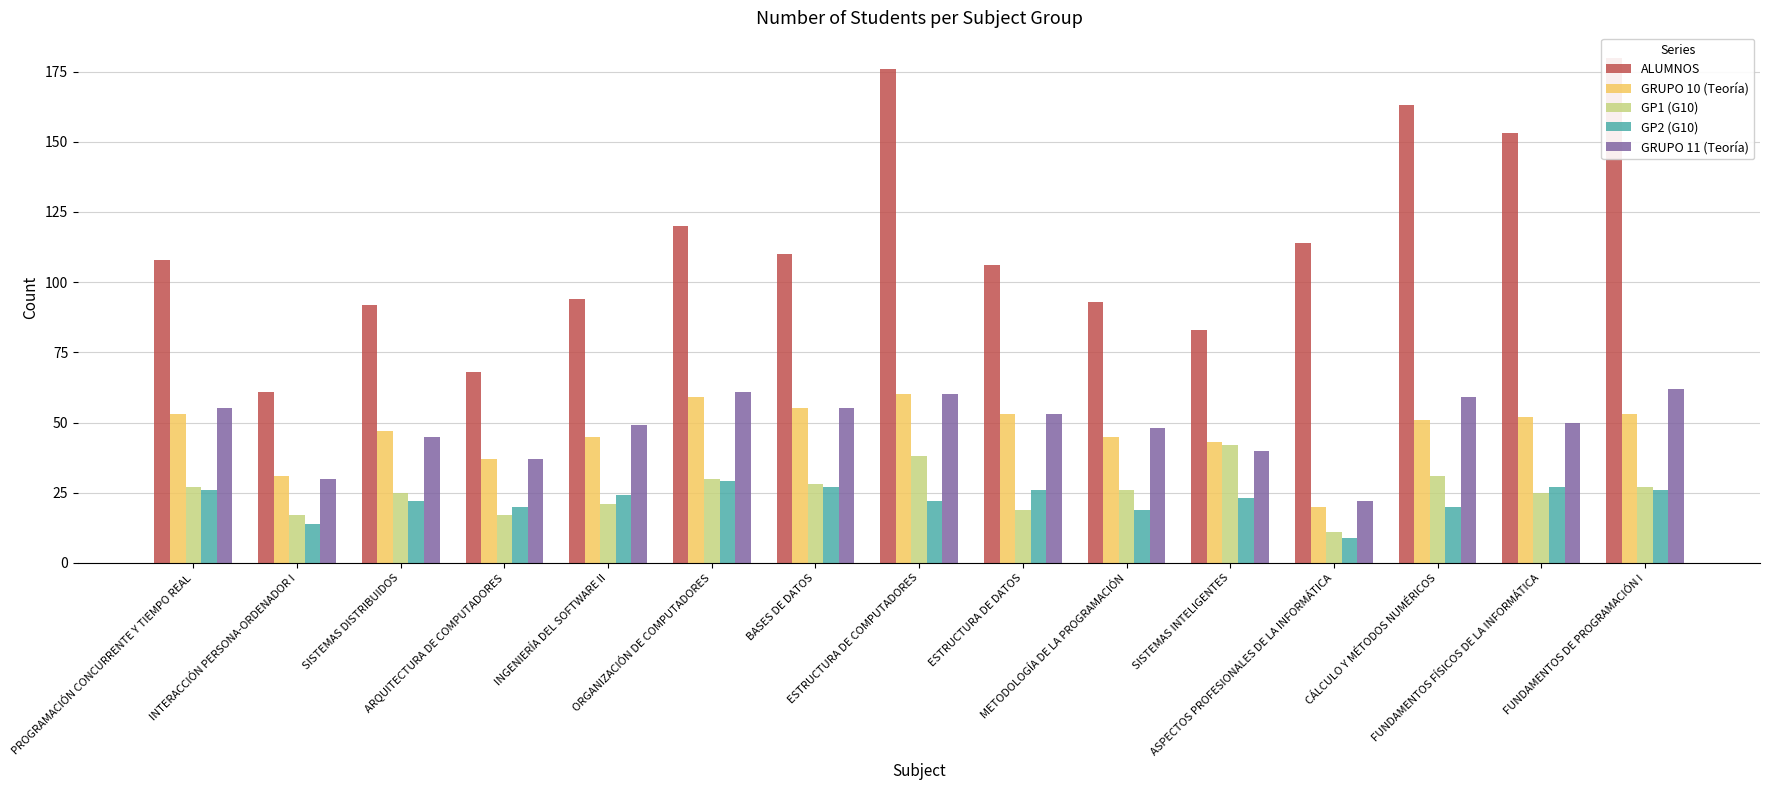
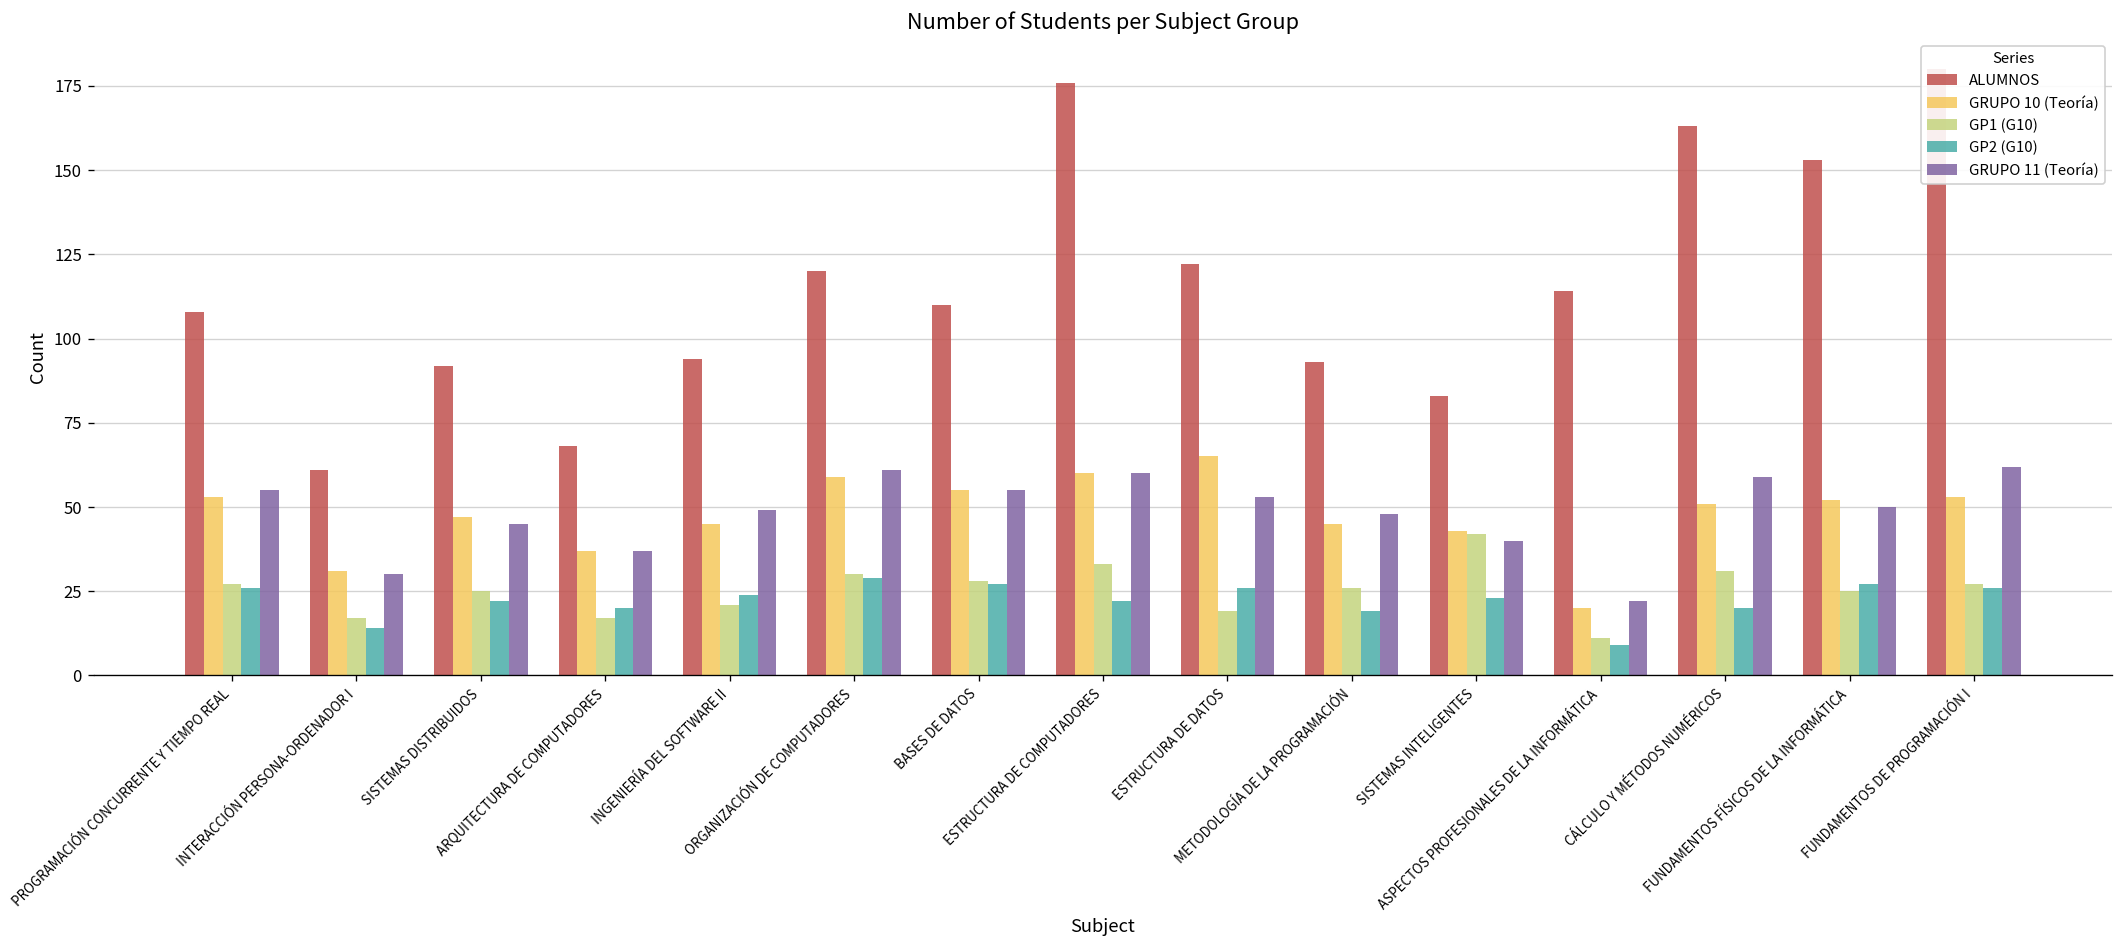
  {
    "ALUMNOS": {
      "PROGRAMACIÓN CONCURRENTE Y TIEMPO REAL": 108,
      "INTERACCIÓN PERSONA-ORDENADOR I": 61,
      "SISTEMAS DISTRIBUIDOS": 92,
      "ARQUITECTURA DE COMPUTADORES": 68,
      "INGENIERÍA DEL SOFTWARE II": 94,
      "ORGANIZACIÓN DE COMPUTADORES": 120,
      "BASES DE DATOS": 110,
      "ESTRUCTURA DE COMPUTADORES": 176,
-     "ESTRUCTURA DE DATOS": 106,
+     "ESTRUCTURA DE DATOS": 122,
      "METODOLOGÍA DE LA PROGRAMACIÓN": 93,
      "SISTEMAS INTELIGENTES": 83,
      "ASPECTOS PROFESIONALES DE LA INFORMÁTICA": 114,
      "CÁLCULO Y MÉTODOS NUMÉRICOS": 163,
      "FUNDAMENTOS FÍSICOS DE LA INFORMÁTICA": 153
    },
    "GRUPO 10 (Teoría)": {
      "PROGRAMACIÓN CONCURRENTE Y TIEMPO REAL": 53,
      "INTERACCIÓN PERSONA-ORDENADOR I": 31,
      "SISTEMAS DISTRIBUIDOS": 47,
      "ARQUITECTURA DE COMPUTADORES": 37,
      "INGENIERÍA DEL SOFTWARE II": 45,
      "ORGANIZACIÓN DE COMPUTADORES": 59,
      "BASES DE DATOS": 55,
      "ESTRUCTURA DE COMPUTADORES": 60,
-     "ESTRUCTURA DE DATOS": 53,
+     "ESTRUCTURA DE DATOS": 65,
      "METODOLOGÍA DE LA PROGRAMACIÓN": 45,
      "SISTEMAS INTELIGENTES": 43,
      "ASPECTOS PROFESIONALES DE LA INFORMÁTICA": 20,
      "CÁLCULO Y MÉTODOS NUMÉRICOS": 51,
      "FUNDAMENTOS FÍSICOS DE LA INFORMÁTICA": 52,
      "FUNDAMENTOS DE PROGRAMACIÓN I": 53
    },
    "GP1 (G10)": {
      "PROGRAMACIÓN CONCURRENTE Y TIEMPO REAL": 27,
      "INTERACCIÓN PERSONA-ORDENADOR I": 17,
      "SISTEMAS DISTRIBUIDOS": 25,
      "ARQUITECTURA DE COMPUTADORES": 17,
      "INGENIERÍA DEL SOFTWARE II": 21,
      "ORGANIZACIÓN DE COMPUTADORES": 30,
      "BASES DE DATOS": 28,
-     "ESTRUCTURA DE COMPUTADORES": 38,
+     "ESTRUCTURA DE COMPUTADORES": 33,
      "ESTRUCTURA DE DATOS": 19,
      "METODOLOGÍA DE LA PROGRAMACIÓN": 26,
      "SISTEMAS INTELIGENTES": 42,
      "ASPECTOS PROFESIONALES DE LA INFORMÁTICA": 11,
      "CÁLCULO Y MÉTODOS NUMÉRICOS": 31,
      "FUNDAMENTOS FÍSICOS DE LA INFORMÁTICA": 25,
      "FUNDAMENTOS DE PROGRAMACIÓN I": 27
    },
    "GP2 (G10)": {
      "PROGRAMACIÓN CONCURRENTE Y TIEMPO REAL": 26,
      "INTERACCIÓN PERSONA-ORDENADOR I": 14,
      "SISTEMAS DISTRIBUIDOS": 22,
      "ARQUITECTURA DE COMPUTADORES": 20,
      "INGENIERÍA DEL SOFTWARE II": 24,
      "ORGANIZACIÓN DE COMPUTADORES": 29,
      "BASES DE DATOS": 27,
      "ESTRUCTURA DE COMPUTADORES": 22,
      "ESTRUCTURA DE DATOS": 26,
      "METODOLOGÍA DE LA PROGRAMACIÓN": 19,
      "SISTEMAS INTELIGENTES": 23,
      "ASPECTOS PROFESIONALES DE LA INFORMÁTICA": 9,
      "CÁLCULO Y MÉTODOS NUMÉRICOS": 20,
      "FUNDAMENTOS FÍSICOS DE LA INFORMÁTICA": 27,
      "FUNDAMENTOS DE PROGRAMACIÓN I": 26
    },
    "GRUPO 11 (Teoría)": {
      "PROGRAMACIÓN CONCURRENTE Y TIEMPO REAL": 55,
      "INTERACCIÓN PERSONA-ORDENADOR I": 30,
      "SISTEMAS DISTRIBUIDOS": 45,
      "ARQUITECTURA DE COMPUTADORES": 37,
      "INGENIERÍA DEL SOFTWARE II": 49,
      "ORGANIZACIÓN DE COMPUTADORES": 61,
      "BASES DE DATOS": 55,
      "ESTRUCTURA DE COMPUTADORES": 60,
      "ESTRUCTURA DE DATOS": 53,
      "METODOLOGÍA DE LA PROGRAMACIÓN": 48,
      "SISTEMAS INTELIGENTES": 40,
      "ASPECTOS PROFESIONALES DE LA INFORMÁTICA": 22,
      "CÁLCULO Y MÉTODOS NUMÉRICOS": 59,
      "FUNDAMENTOS FÍSICOS DE LA INFORMÁTICA": 50,
      "FUNDAMENTOS DE PROGRAMACIÓN I": 62
    }
  }
